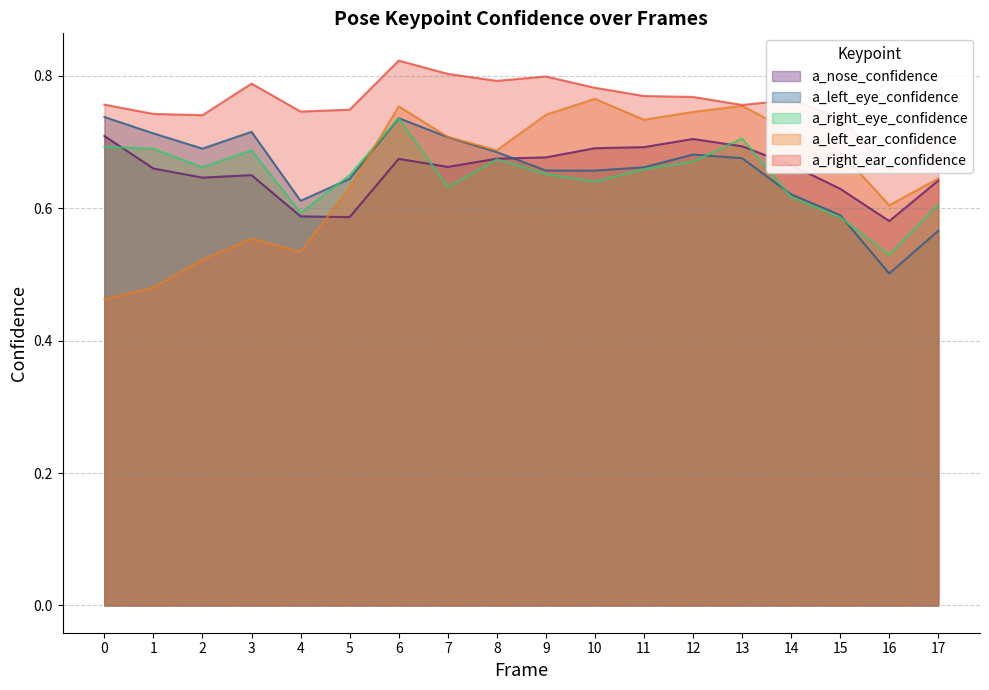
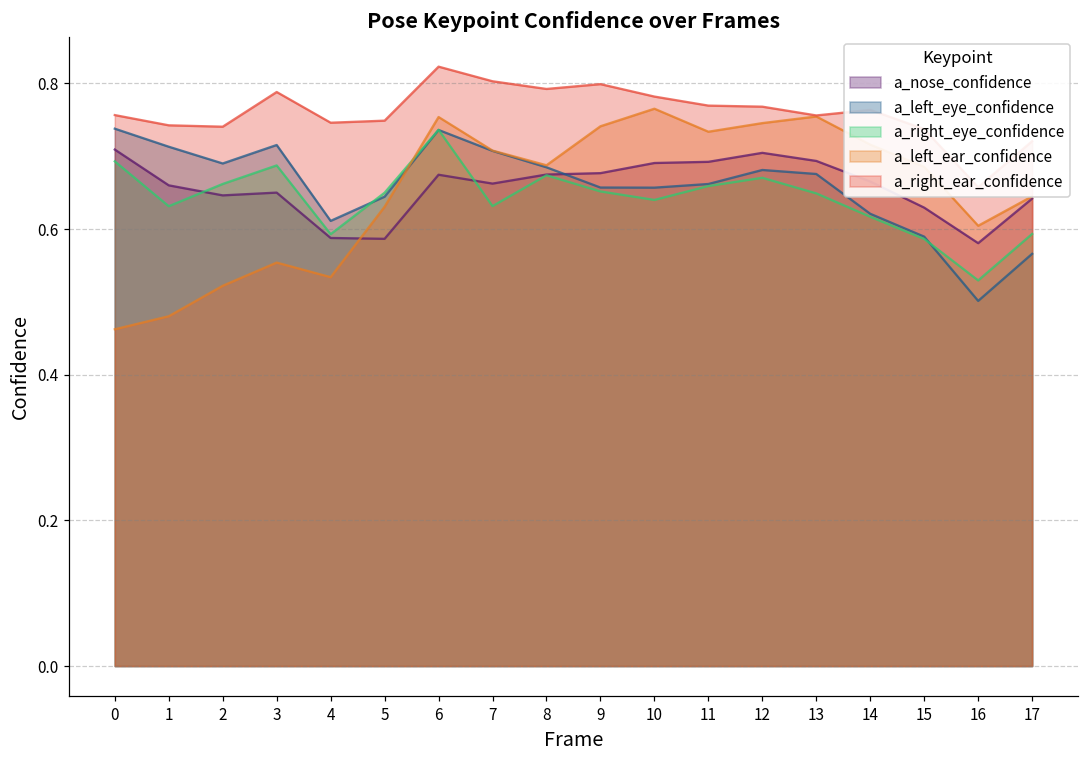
  {
    "a_right_eye_confidence": {
      "0": 0.69,
-     "1": 0.69,
+     "1": 0.63,
      "2": 0.66,
      "3": 0.69,
      "4": 0.59,
      "5": 0.65,
      "7": 0.63,
      "9": 0.65,
      "10": 0.64,
      "12": 0.67,
-     "13": 0.71,
+     "13": 0.65,
      "14": 0.62,
      "16": 0.53,
-     "17": 0.61
+     "17": 0.59
    }
  }
